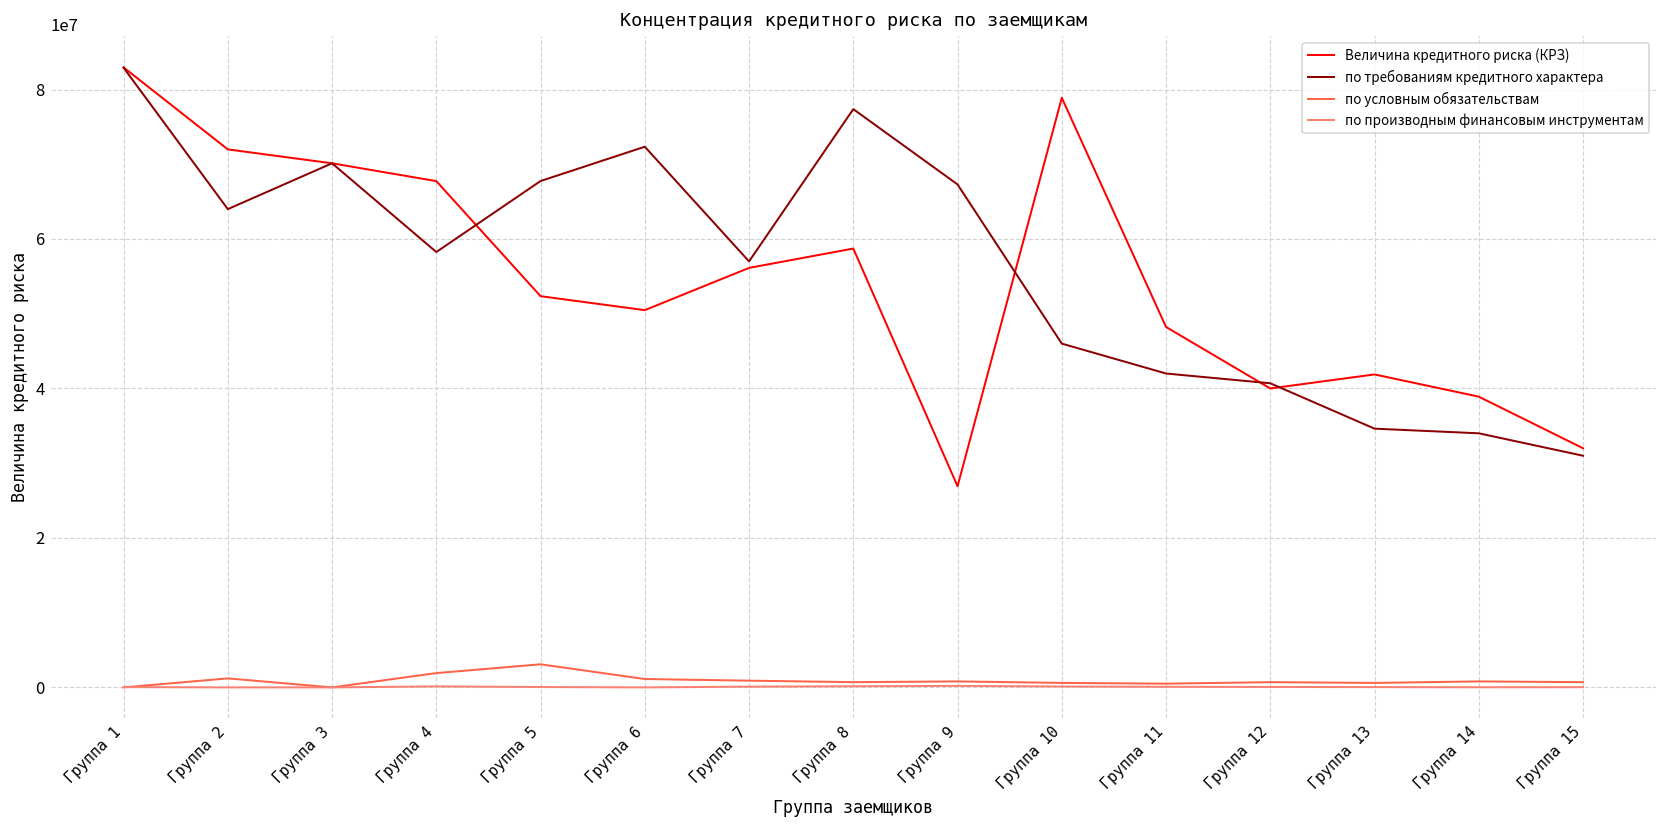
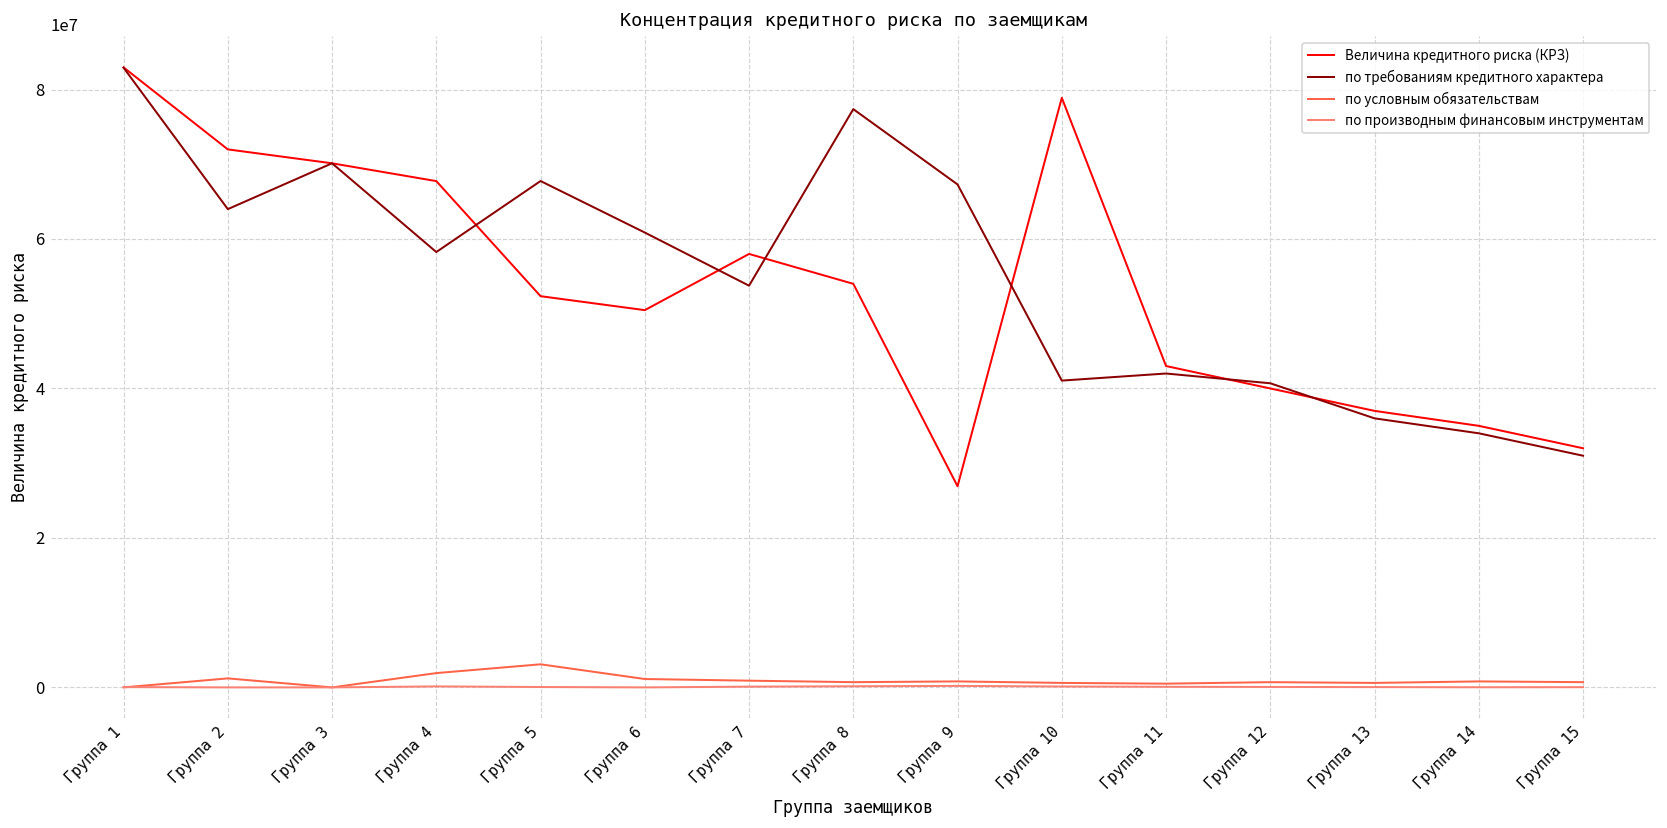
  {
    "Величина кредитного риска (КРЗ)": {
      "Группа 2": 72000000,
      "Группа 4": 68000000,
      "Группа 5": 52000000,
      "Группа 6": 50000000,
-     "Группа 7": 56000000,
-     "Группа 8": 59000000,
+     "Группа 7": 58000000,
+     "Группа 8": 54000000,
      "Группа 9": 27000000,
      "Группа 10": 79000000,
-     "Группа 11": 48000000,
+     "Группа 11": 43000000,
      "Группа 12": 40000000,
-     "Группа 13": 42000000,
-     "Группа 14": 39000000,
+     "Группа 13": 37000000,
+     "Группа 14": 35000000,
      "Группа 15": 32000000
    },
    "по требованиям кредитного характера": {
      "Группа 2": 64000000,
      "Группа 4": 58000000,
      "Группа 5": 68000000,
-     "Группа 6": 72000000,
-     "Группа 7": 57000000,
+     "Группа 6": 61000000,
+     "Группа 7": 54000000,
      "Группа 8": 77000000,
      "Группа 9": 67000000,
-     "Группа 10": 46000000,
+     "Группа 10": 41000000,
      "Группа 11": 42000000,
      "Группа 12": 41000000,
-     "Группа 13": 35000000,
+     "Группа 13": 36000000,
      "Группа 14": 34000000,
      "Группа 15": 31000000
    }
  }
